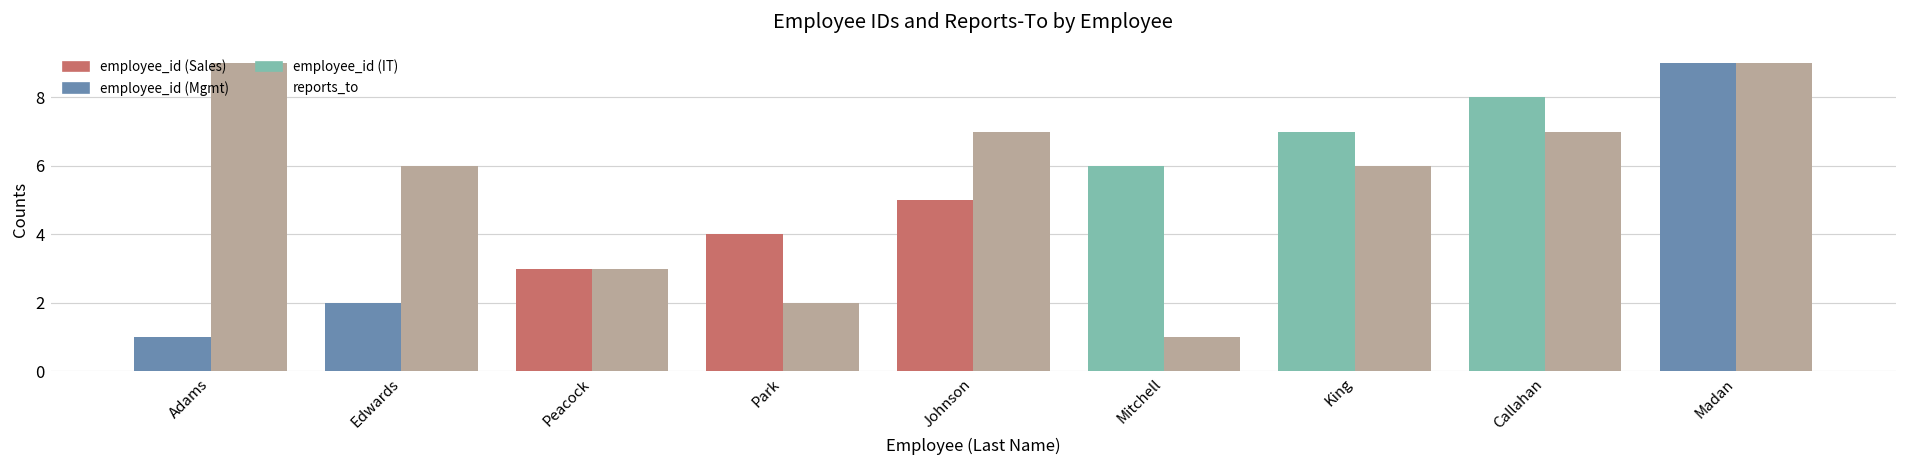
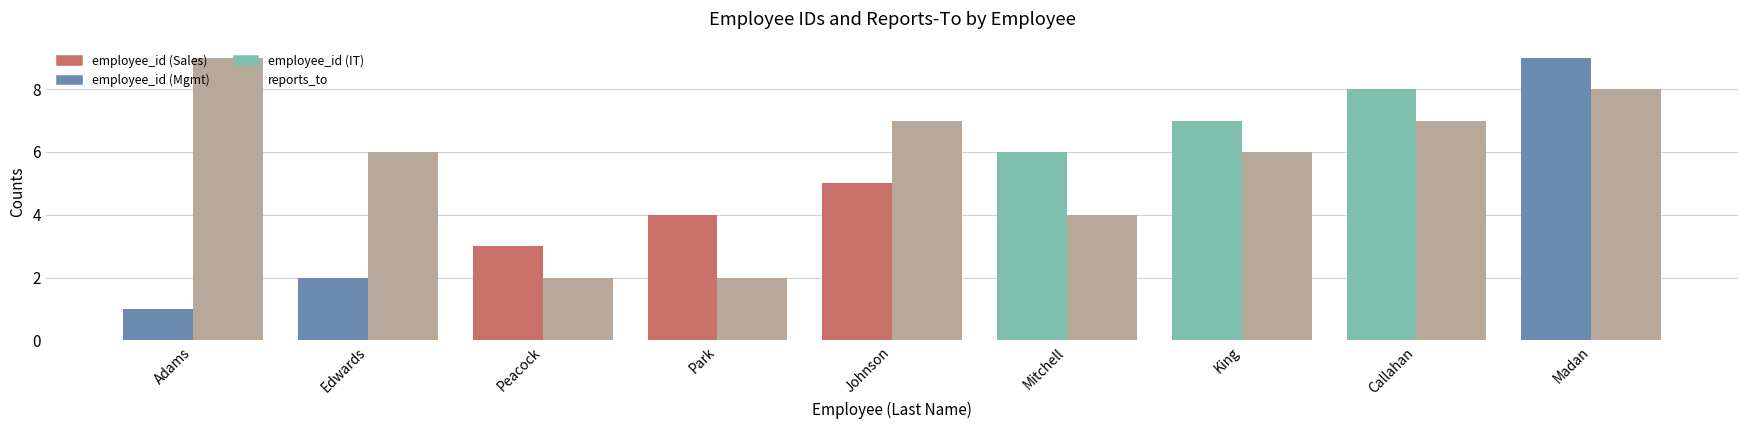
  {
    "reports_to": {
      "Adams": 9,
      "Edwards": 6,
-     "Peacock": 3,
+     "Peacock": 2,
      "Park": 2,
      "Johnson": 7,
-     "Mitchell": 1,
+     "Mitchell": 4,
      "King": 6,
      "Callahan": 7,
-     "Madan": 9
+     "Madan": 8
    }
  }
